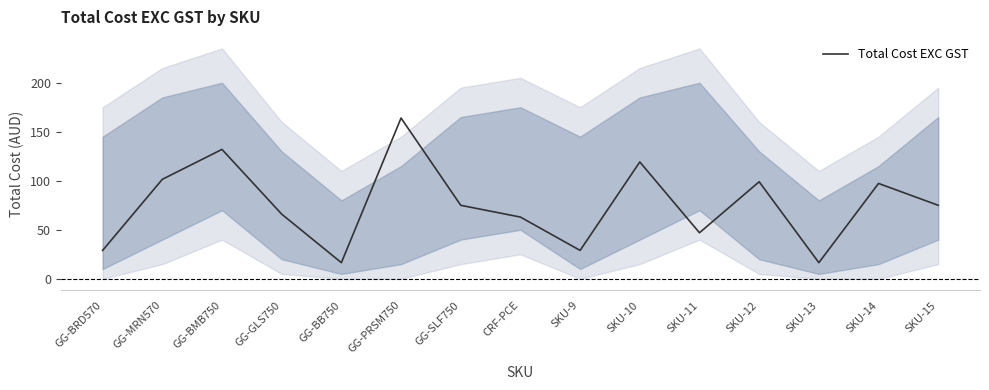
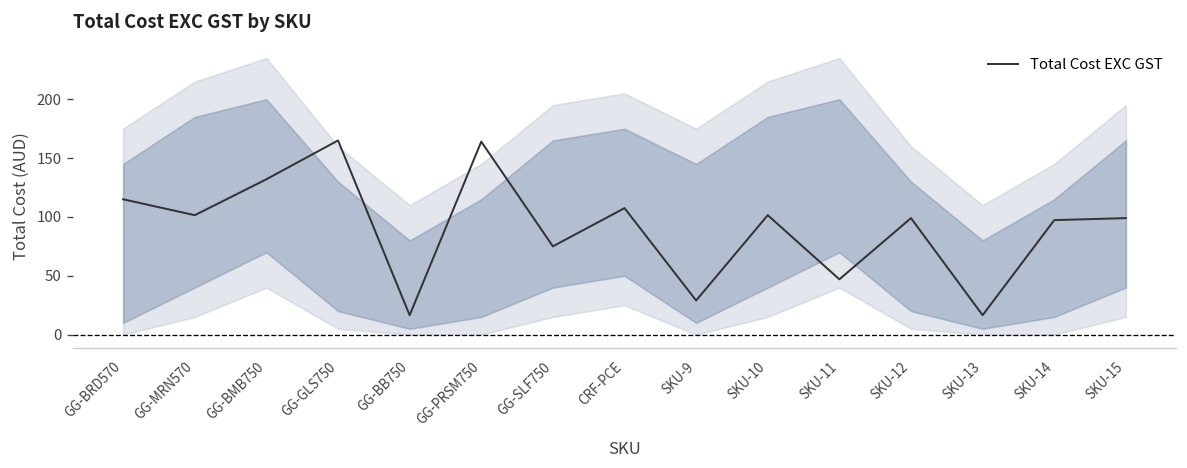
  {
    "Total Cost EXC GST": {
-     "GG-BRD570": 30,
+     "GG-BRD570": 120,
      "GG-MRN570": 100,
      "GG-BMB750": 130,
-     "GG-GLS750": 70,
+     "GG-GLS750": 170,
      "GG-BB750": 20,
      "GG-PRSM750": 160,
      "GG-SLF750": 80,
-     "CRF-PCE": 60,
+     "CRF-PCE": 110,
      "SKU-9": 30,
-     "SKU-10": 120,
+     "SKU-10": 100,
      "SKU-11": 50,
      "SKU-12": 100,
      "SKU-13": 20,
      "SKU-14": 100,
-     "SKU-15": 80
+     "SKU-15": 100
    }
  }
